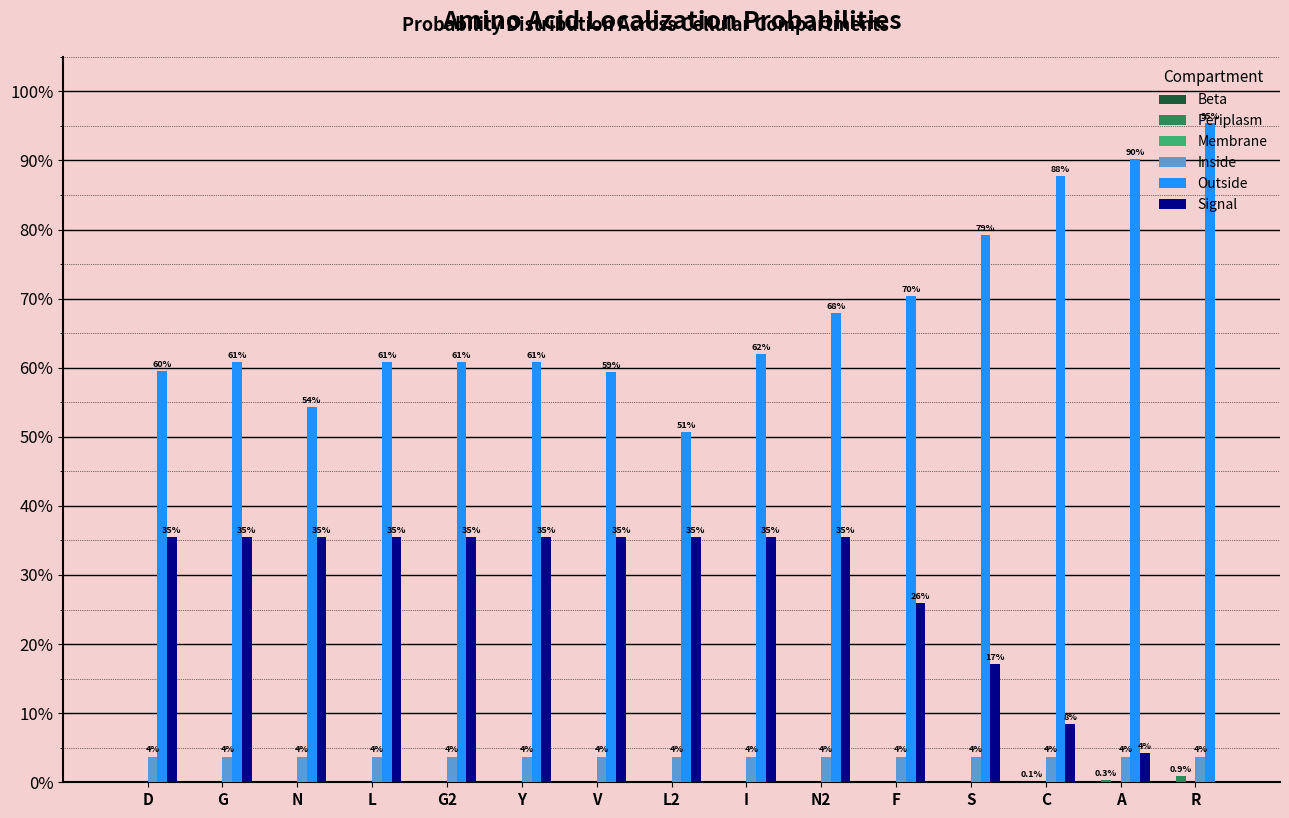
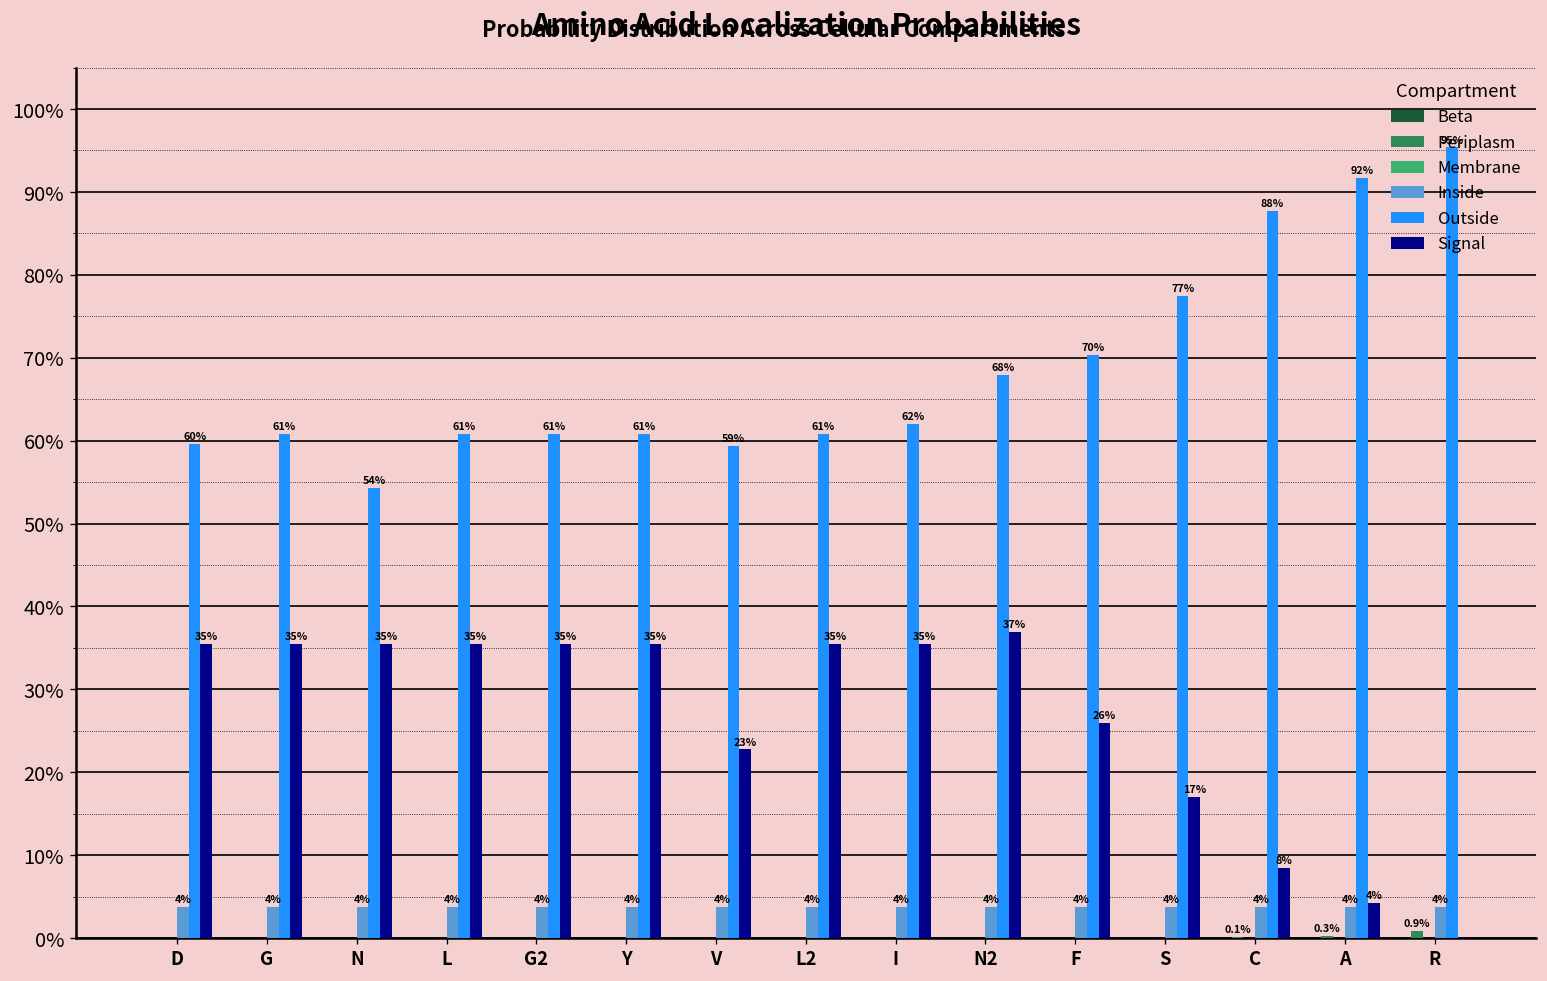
  {
    "Inside": {
      "D": "4%",
      "G": "4%",
      "N": "4%",
      "L": "4%",
      "G2": "4%",
      "Y": "4%",
      "V": "4%",
      "L2": "4%",
      "I": "4%",
      "N2": "4%",
      "F": "4%",
      "S": "4%",
      "C": "4%",
      "A": "4%",
      "R": "4%"
    },
    "Outside": {
      "D": "60%",
      "G": "61%",
      "N": "54%",
      "L": "61%",
      "G2": "61%",
      "Y": "61%",
      "V": "59%",
-     "L2": "51%",
+     "L2": "61%",
      "I": "62%",
      "N2": "68%",
      "F": "70%",
-     "S": "79%",
+     "S": "77%",
      "C": "88%",
-     "A": "90%"
+     "A": "92%"
    },
    "Signal": {
      "D": "35%",
      "G": "35%",
      "N": "35%",
      "L": "35%",
      "G2": "35%",
      "Y": "35%",
-     "V": "35%",
+     "V": "23%",
      "L2": "35%",
      "I": "35%",
-     "N2": "35%",
+     "N2": "37%",
      "F": "26%",
      "S": "17%",
      "C": "8%",
      "A": "4%"
    }
  }
